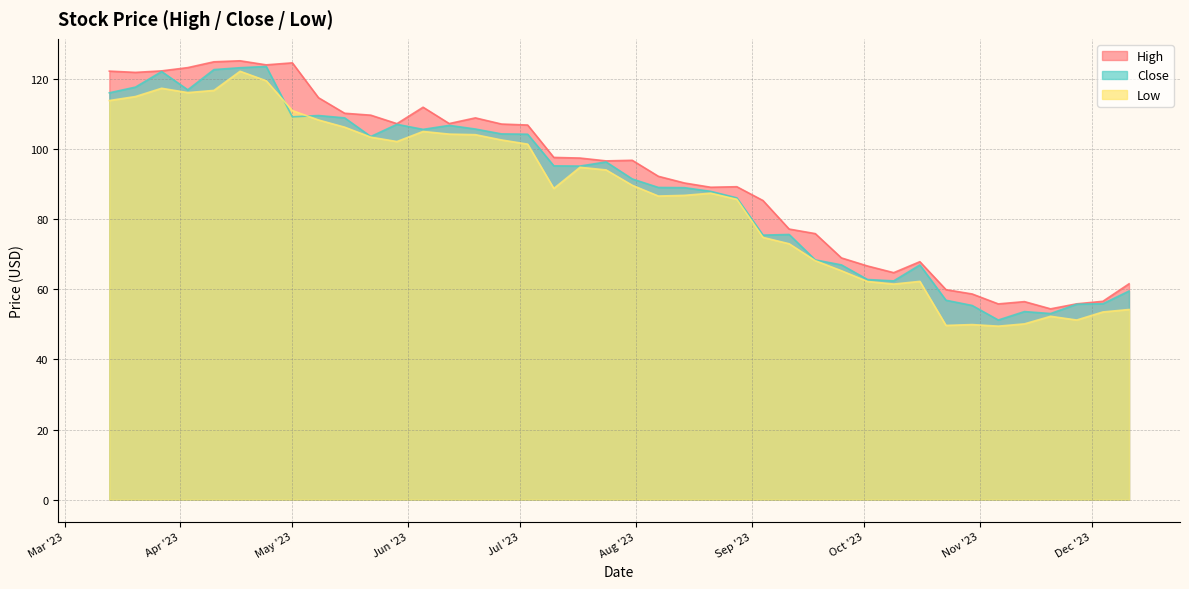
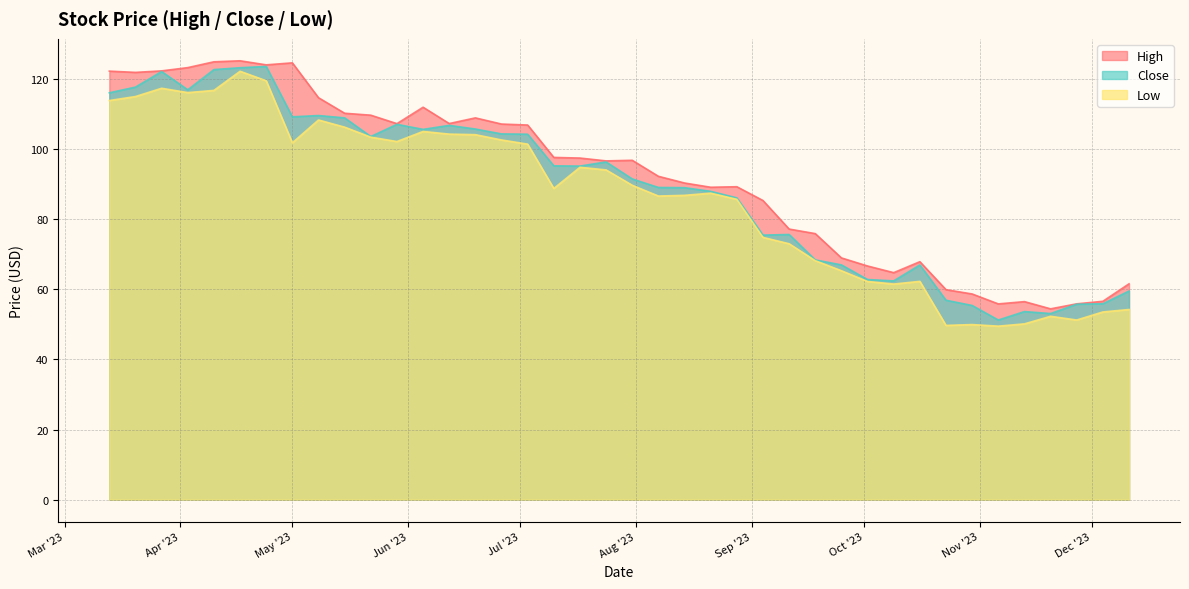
  {
    "High": {
      "May '23": 125
    },
    "Close": {
      "May '23": 109
    },
    "Low": {
-     "May '23": 111
+     "May '23": 102
    }
  }
